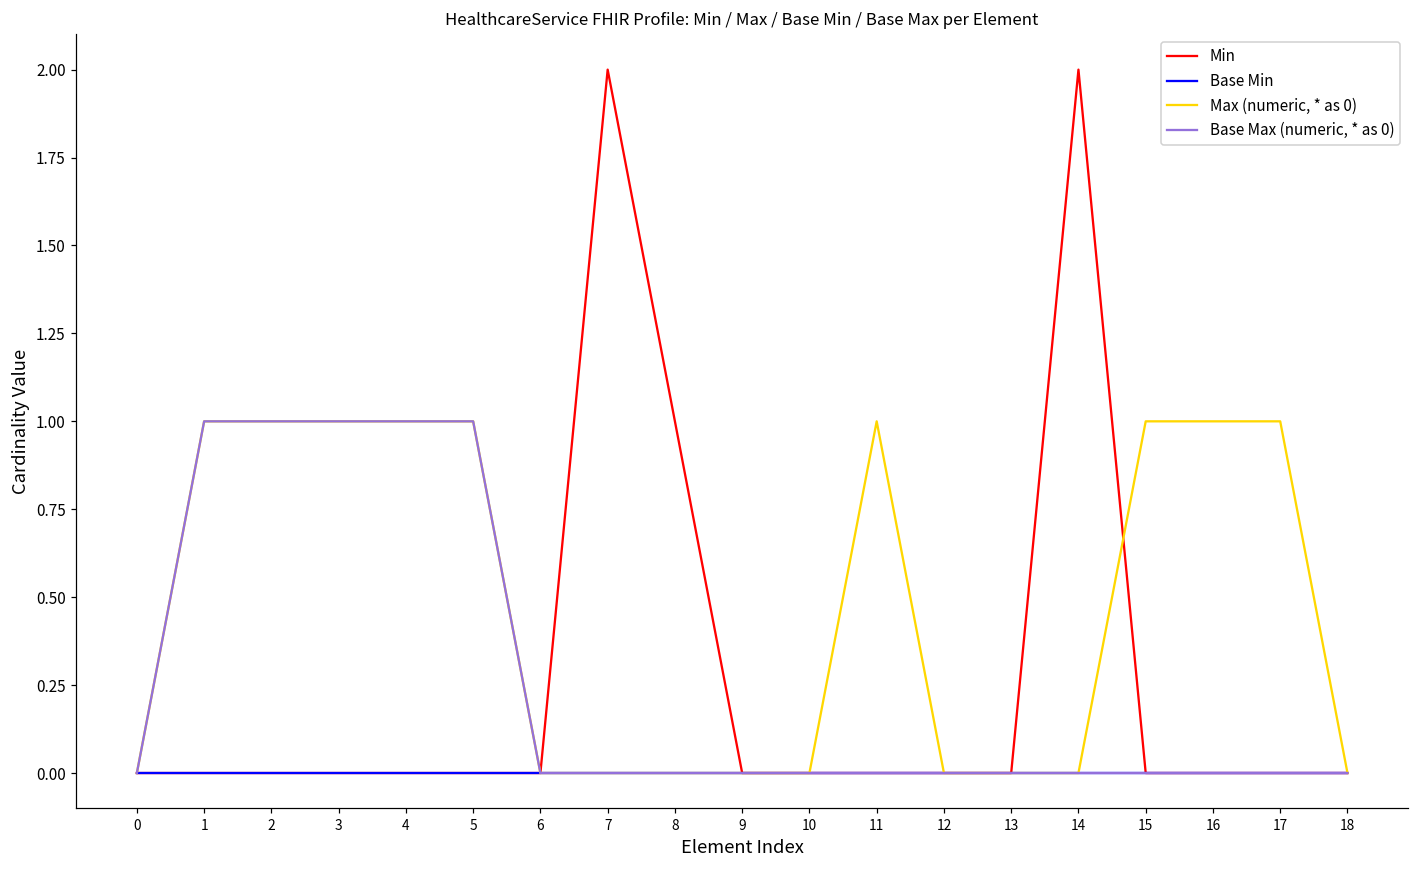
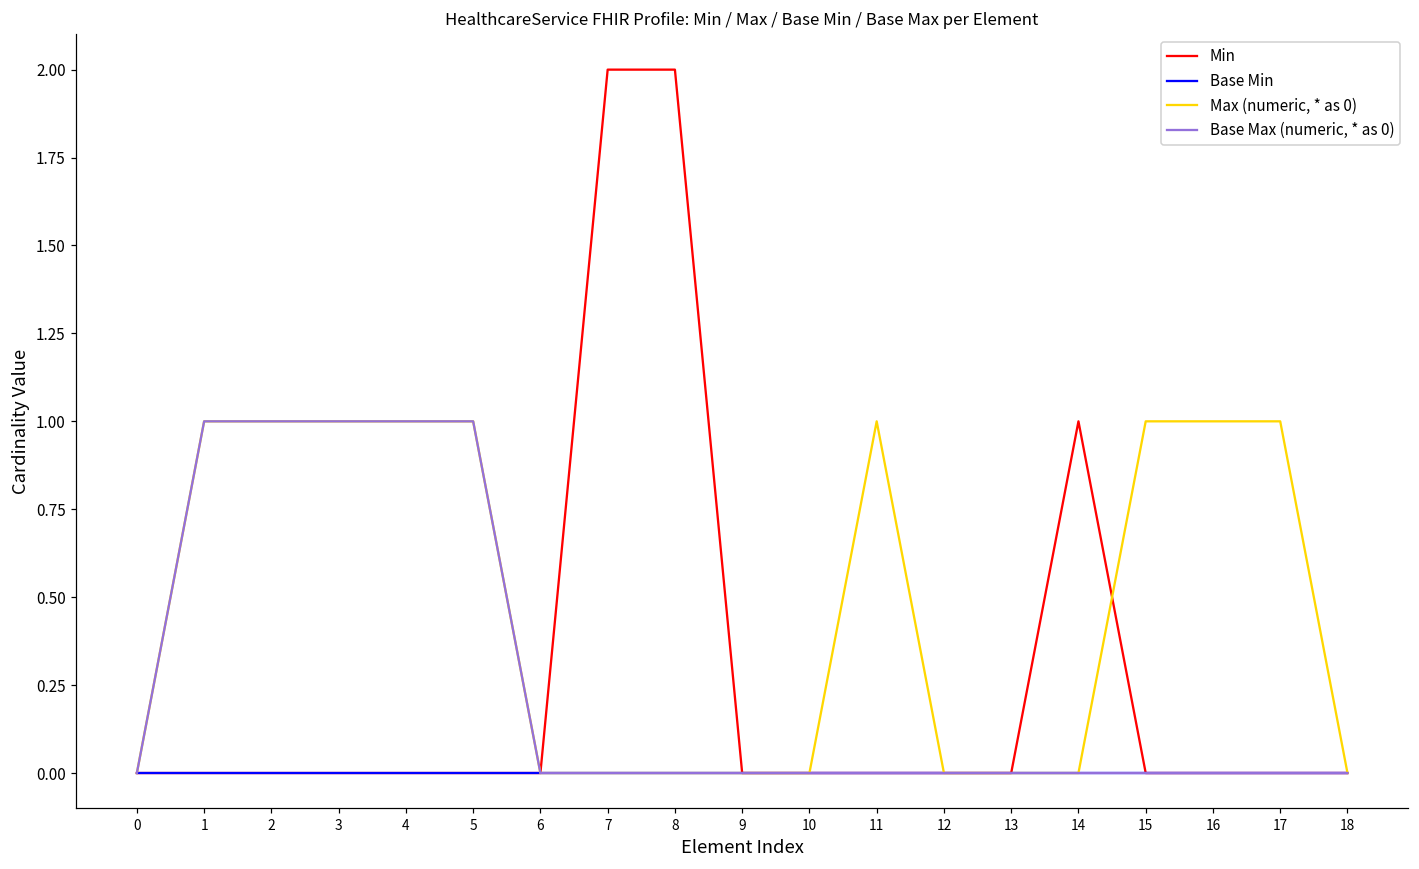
  {
    "Min": {
      "7": 2,
-     "8": 1,
-     "14": 2
+     "8": 2,
+     "14": 1
    },
    "Max (numeric, * as 0)": {
      "11": 1,
      "15": 1,
      "16": 1,
      "17": 1
    }
  }
